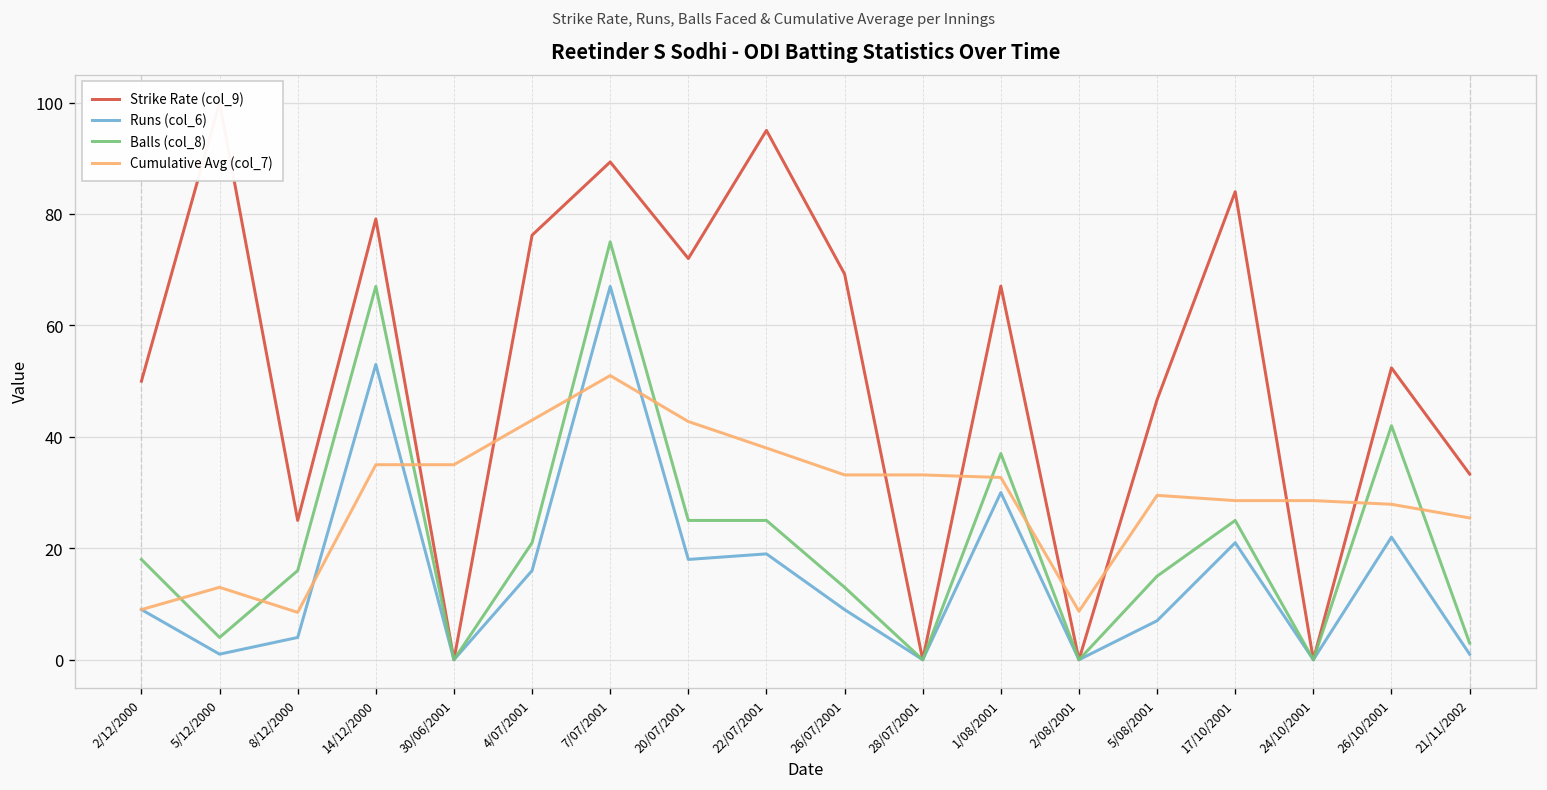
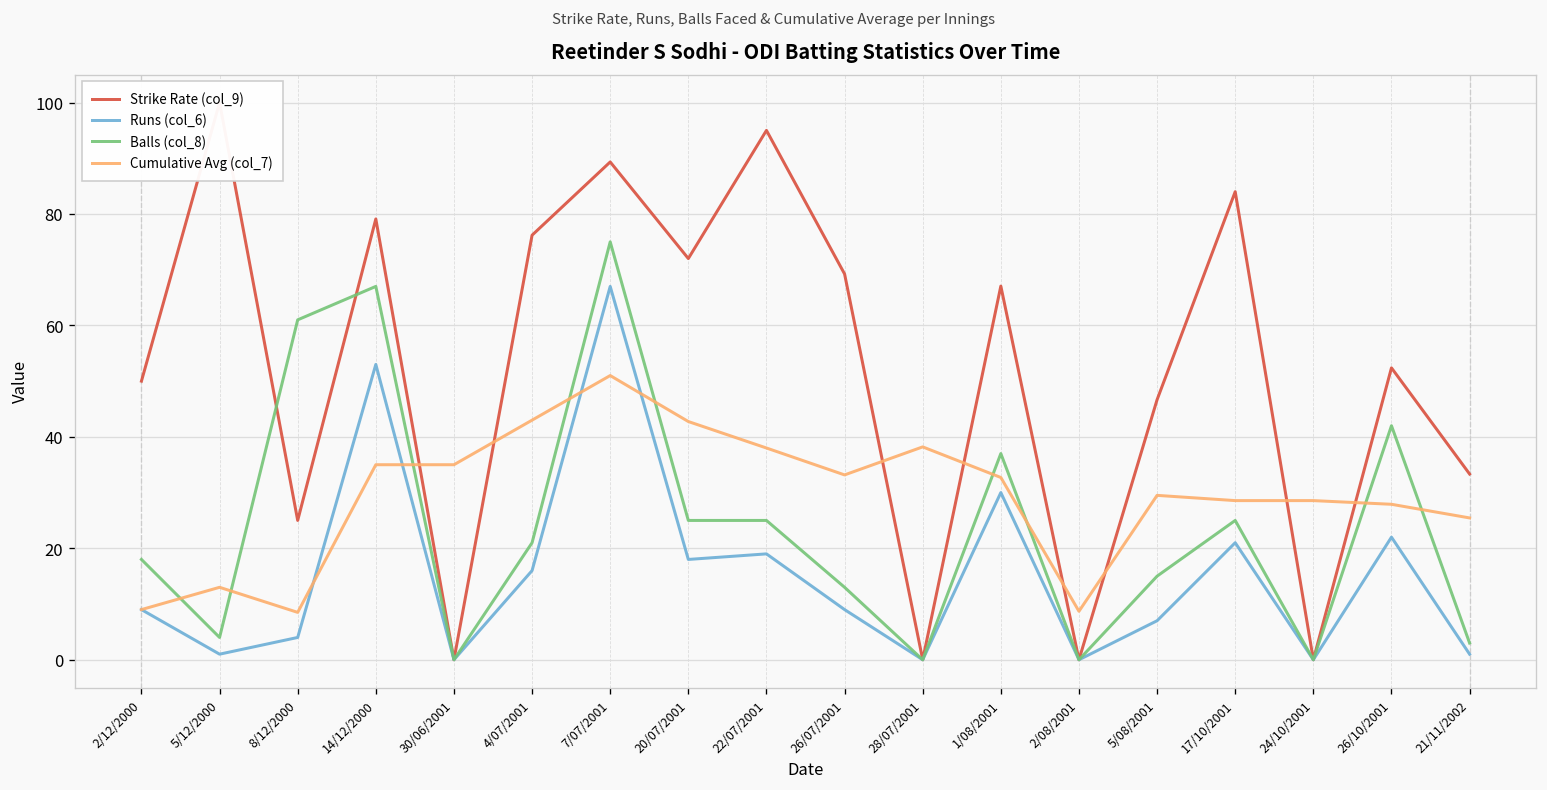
  {
    "Strike Rate (col_9)": {
      "2/12/2000": 50,
      "8/12/2000": 25,
      "14/12/2000": 79,
      "4/07/2001": 76,
      "7/07/2001": 89,
      "20/07/2001": 72,
      "22/07/2001": 95,
      "26/07/2001": 69,
      "1/08/2001": 67,
      "5/08/2001": 47,
      "17/10/2001": 84,
      "26/10/2001": 52,
      "21/11/2002": 33
    },
    "Runs (col_6)": {
      "5/12/2000": 1,
      "8/12/2000": 4,
      "14/12/2000": 53,
      "4/07/2001": 16,
      "7/07/2001": 67,
      "20/07/2001": 18,
      "22/07/2001": 19,
      "26/07/2001": 9,
      "1/08/2001": 30,
      "5/08/2001": 7,
      "17/10/2001": 21,
      "26/10/2001": 22,
      "21/11/2002": 1
    },
    "Balls (col_8)": {
      "2/12/2000": 18,
      "5/12/2000": 4,
-     "8/12/2000": 16,
+     "8/12/2000": 61,
      "14/12/2000": 67,
      "4/07/2001": 21,
      "7/07/2001": 75,
      "20/07/2001": 25,
      "22/07/2001": 25,
      "26/07/2001": 13,
      "1/08/2001": 37,
      "5/08/2001": 15,
      "17/10/2001": 25,
      "26/10/2001": 42,
      "21/11/2002": 3
    },
    "Cumulative Avg (col_7)": {
      "5/12/2000": 13,
      "8/12/2000": 9,
      "14/12/2000": 35,
      "30/06/2001": 35,
      "4/07/2001": 43,
      "7/07/2001": 51,
      "20/07/2001": 43,
      "22/07/2001": 38,
      "26/07/2001": 33,
-     "28/07/2001": 33,
+     "28/07/2001": 38,
      "1/08/2001": 33,
      "2/08/2001": 9,
      "5/08/2001": 30,
      "17/10/2001": 29,
      "24/10/2001": 29,
      "26/10/2001": 28,
      "21/11/2002": 25
    }
  }
